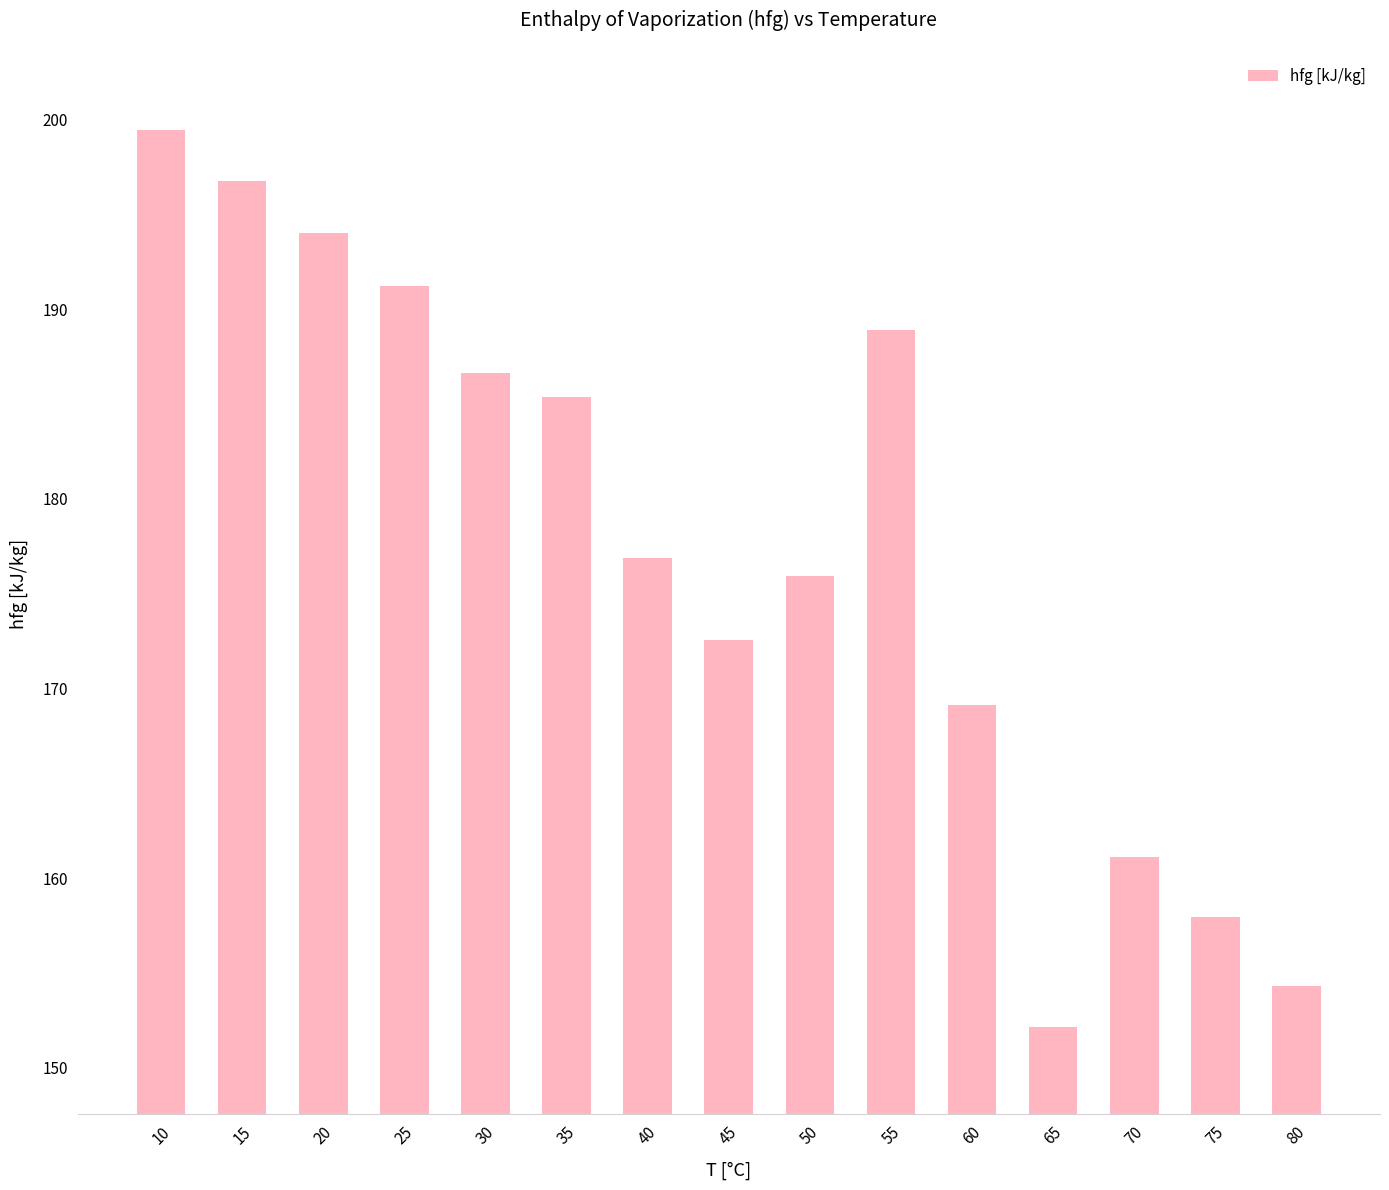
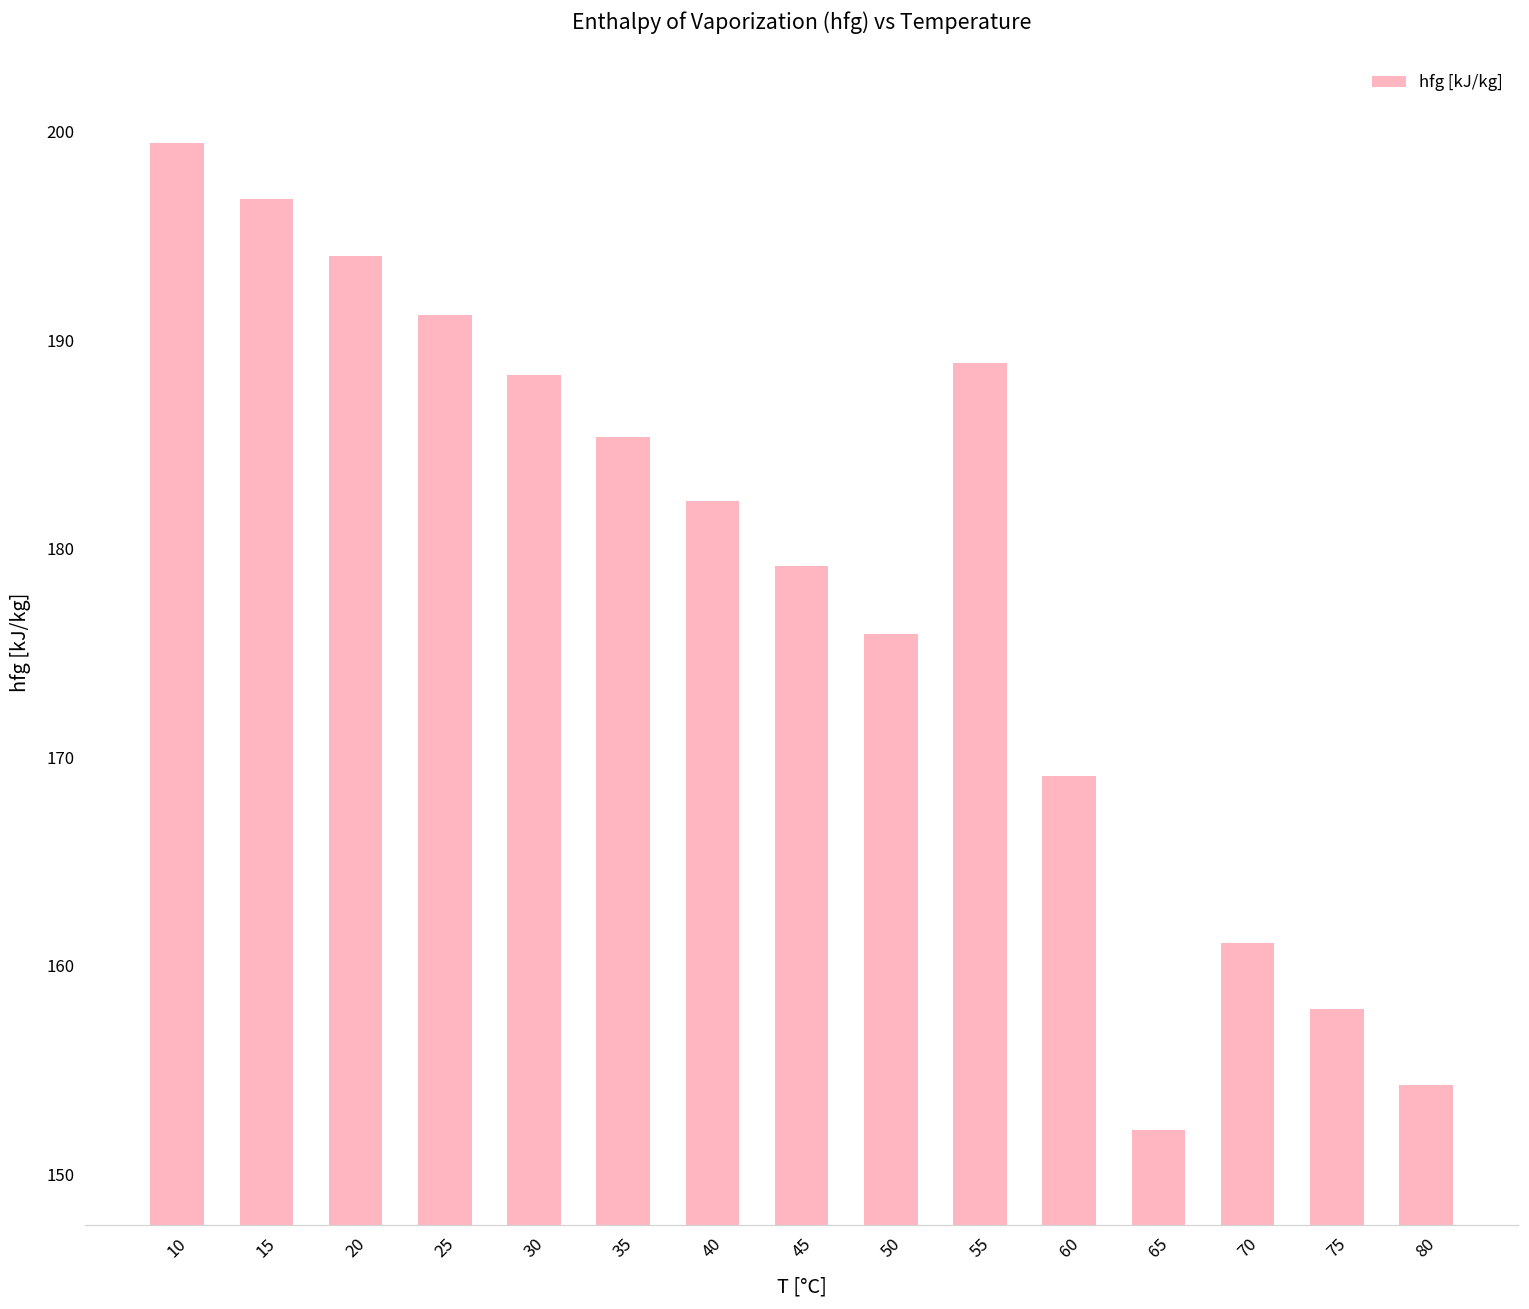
  {
    "10": 199.5,
    "15": 196.8,
    "20": 194.0,
    "25": 191.2,
-   "30": 186.7,
+   "30": 188.3,
    "35": 185.4,
-   "40": 176.9,
-   "45": 172.6,
+   "40": 182.3,
+   "45": 179.2,
    "50": 175.9,
    "55": 188.9,
    "60": 169.1,
    "65": 152.1,
    "70": 161.1,
    "75": 157.9,
    "80": 154.3
  }
